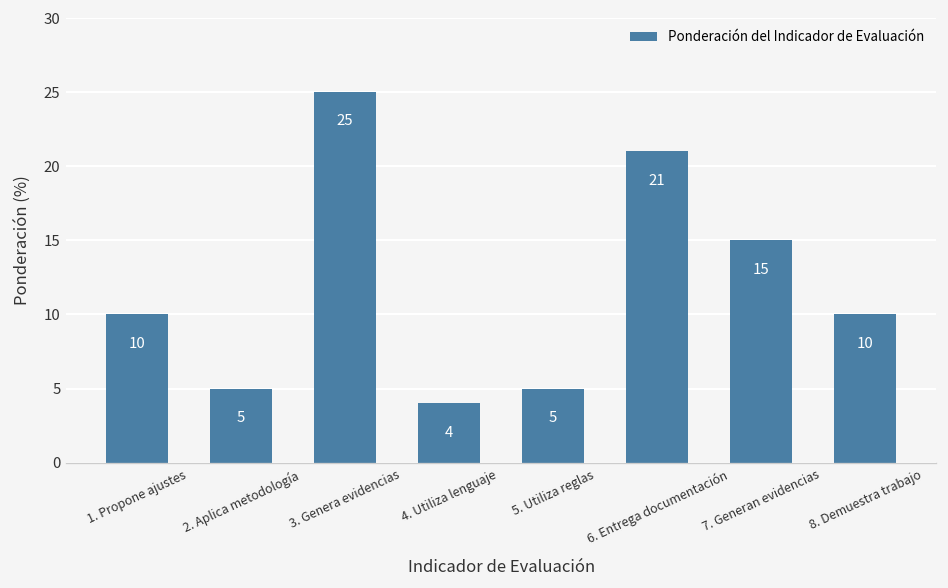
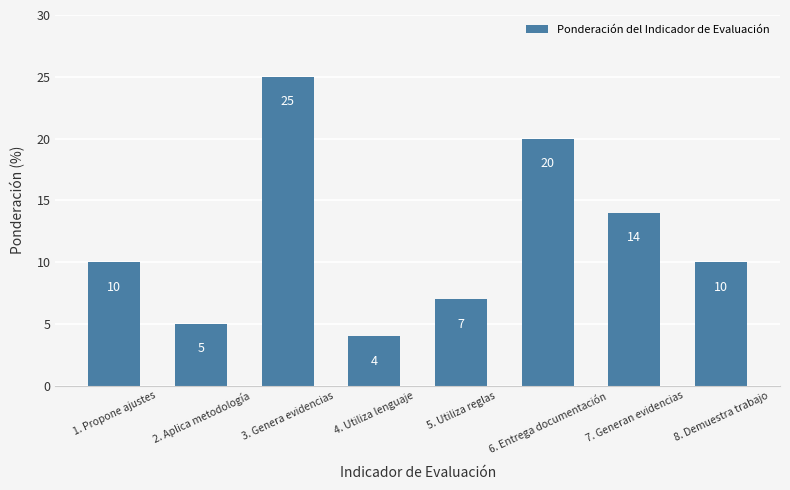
  {
    "1. Propone ajustes": 10,
    "2. Aplica metodología": 5,
    "3. Genera evidencias": 25,
    "4. Utiliza lenguaje": 4,
-   "5. Utiliza reglas": 5,
-   "6. Entrega documentación": 21,
-   "7. Generan evidencias": 15,
+   "5. Utiliza reglas": 7,
+   "6. Entrega documentación": 20,
+   "7. Generan evidencias": 14,
    "8. Demuestra trabajo": 10
  }
